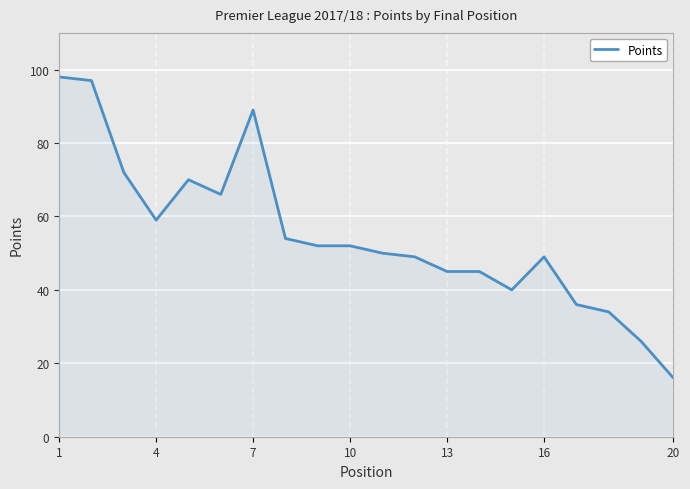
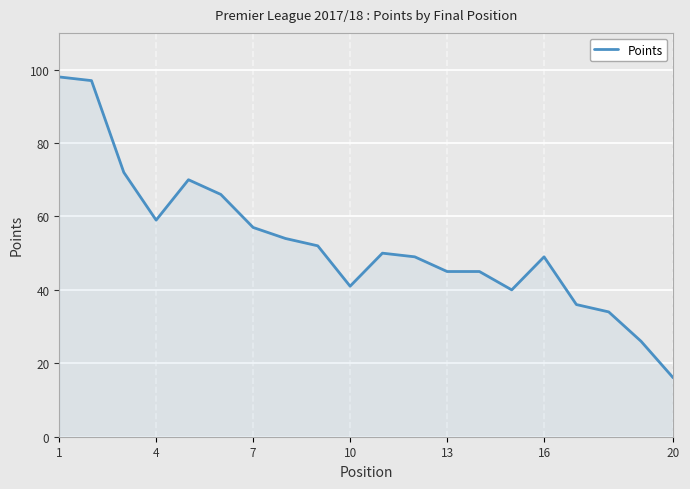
  {
    "1": 98,
    "4": 59,
-   "7": 89,
-   "10": 52,
+   "7": 57,
+   "10": 41,
    "13": 45,
    "16": 49,
    "20": 16
  }
